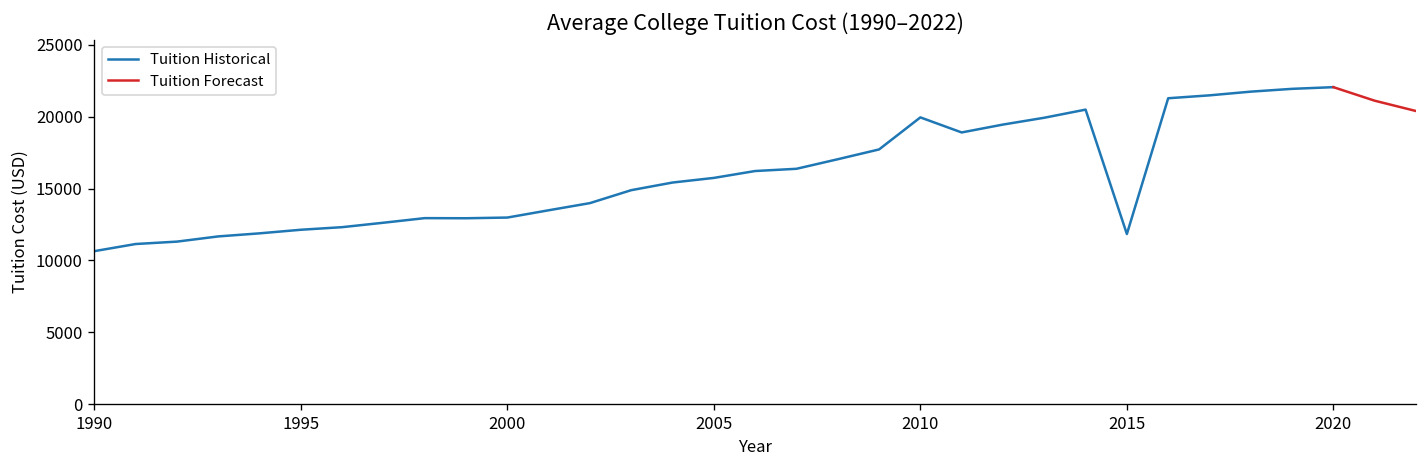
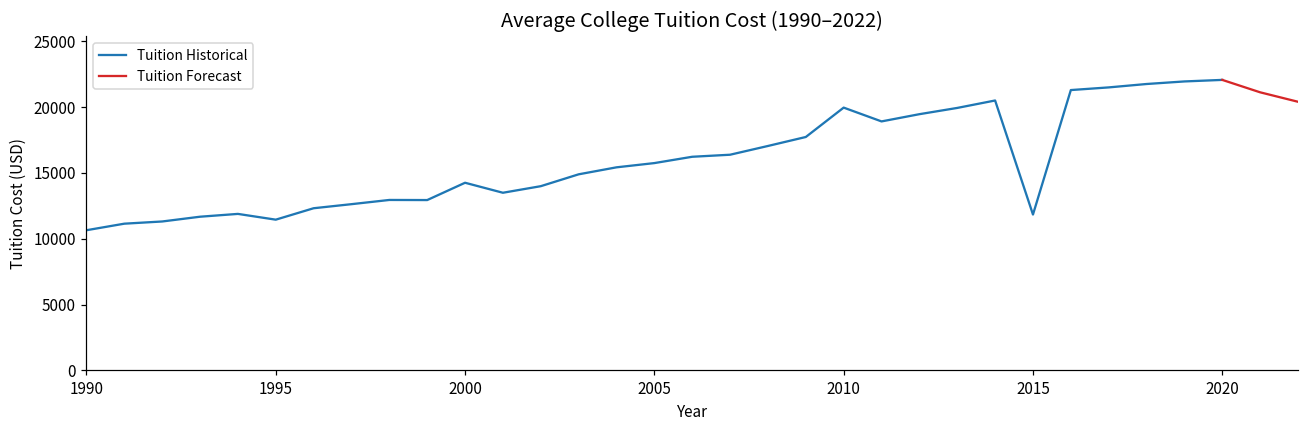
  {
    "Tuition Historical": {
      "1990": 10600,
-     "1995": 12100,
-     "2000": 13000,
+     "1995": 11400,
+     "2000": 14300,
      "2005": 15700,
      "2010": 20000,
      "2015": 11800
    }
  }
